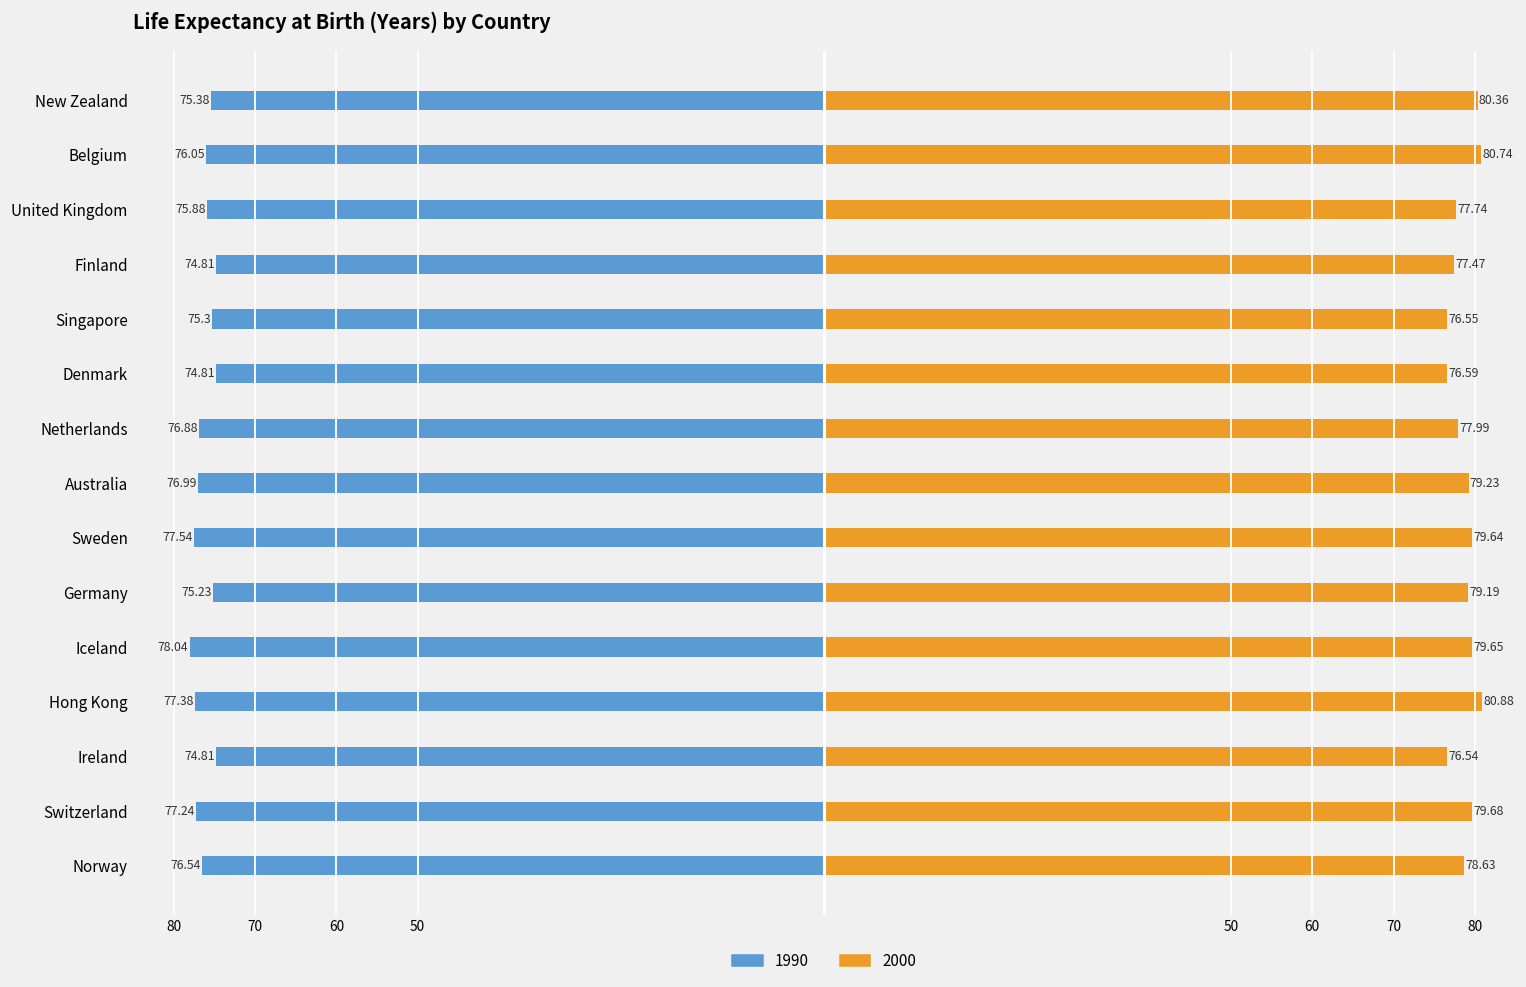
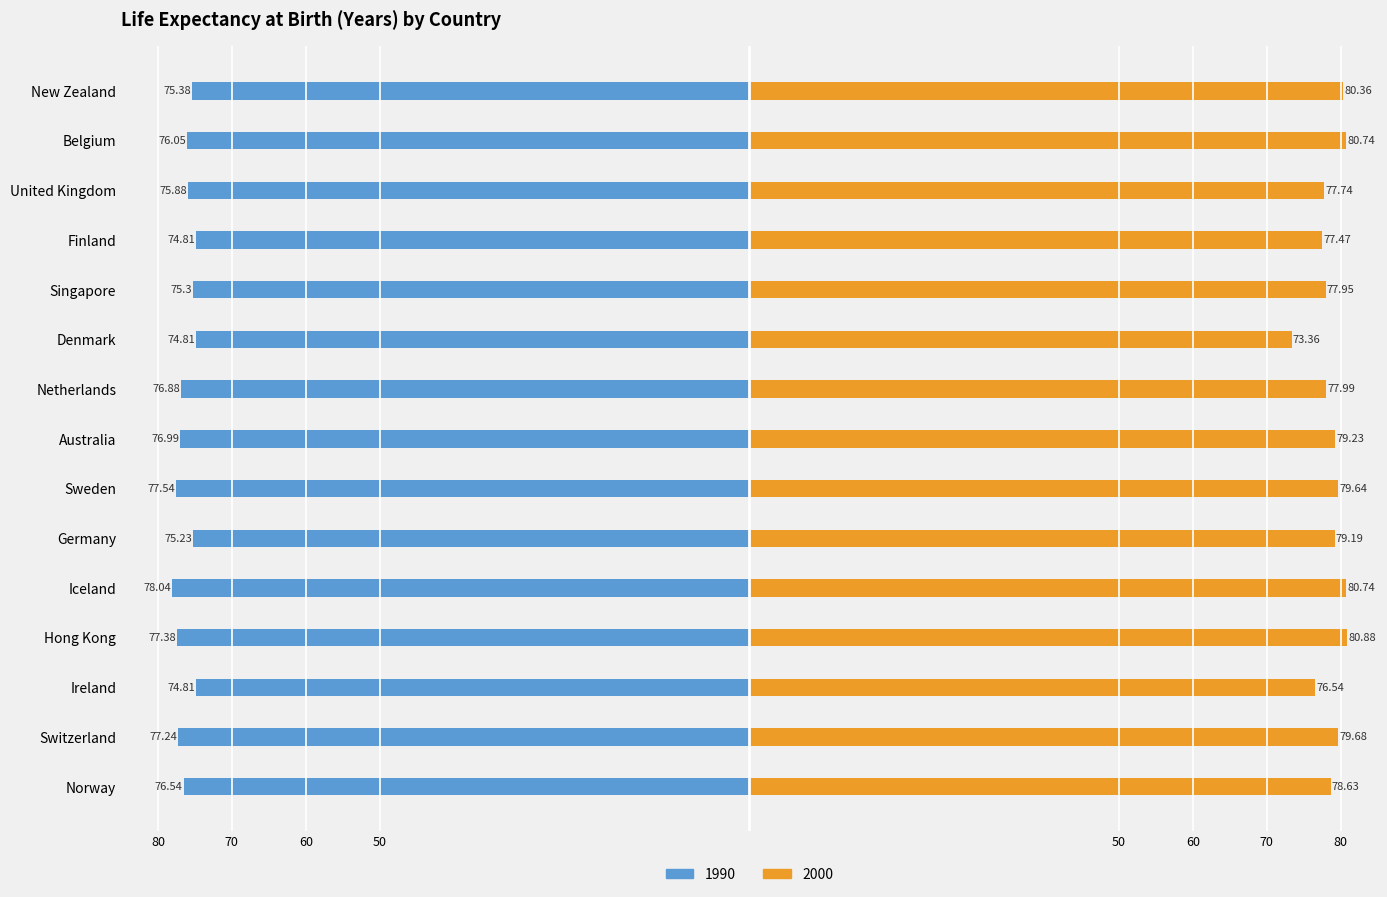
  {
    "2000": {
      "New Zealand": 80.36,
      "Belgium": 80.74,
      "United Kingdom": 77.74,
      "Finland": 77.47,
-     "Singapore": 76.55,
-     "Denmark": 76.59,
+     "Singapore": 77.95,
+     "Denmark": 73.36,
      "Netherlands": 77.99,
      "Australia": 79.23,
      "Sweden": 79.64,
      "Germany": 79.19,
-     "Iceland": 79.65,
+     "Iceland": 80.74,
      "Hong Kong": 80.88,
      "Ireland": 76.54,
      "Switzerland": 79.68,
      "Norway": 78.63
    }
  }
